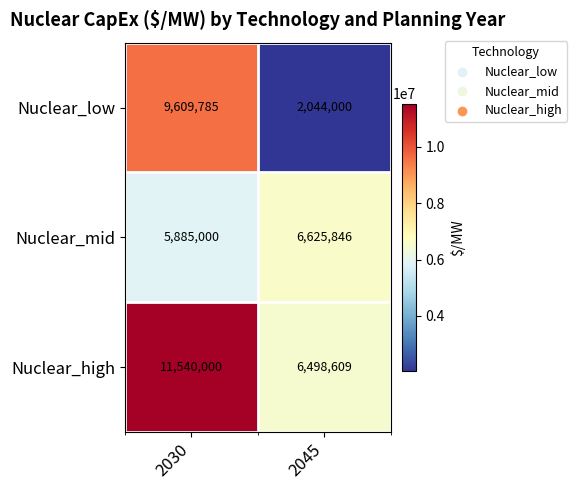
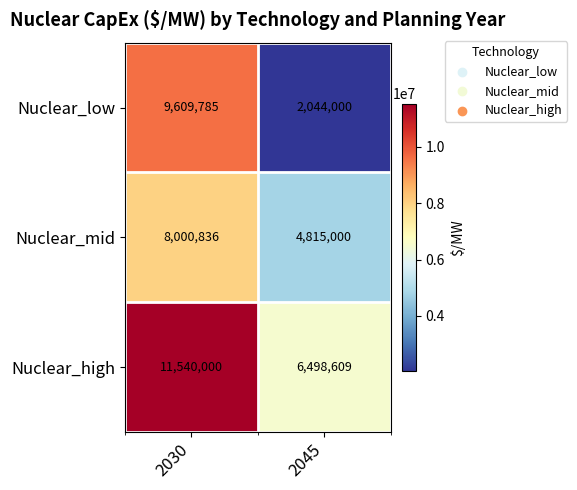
  {
    "Nuclear_low": {
      "2030": "9,609,785",
      "2045": "2,044,000"
    },
    "Nuclear_mid": {
-     "2030": "5,885,000",
-     "2045": "6,625,846"
+     "2030": "8,000,836",
+     "2045": "4,815,000"
    },
    "Nuclear_high": {
      "2030": "11,540,000",
      "2045": "6,498,609"
    }
  }
